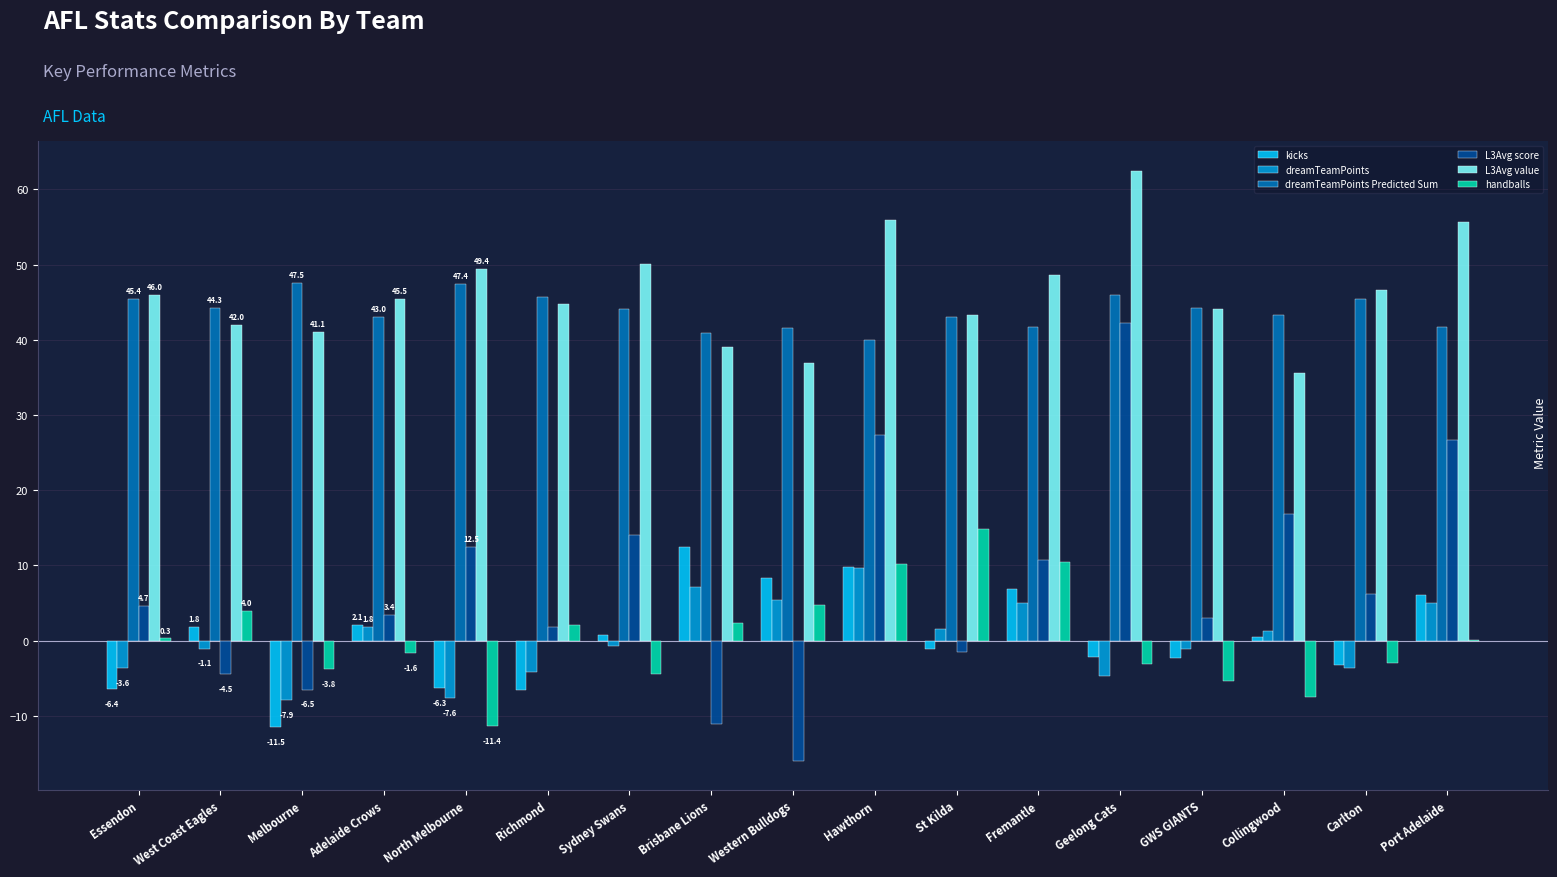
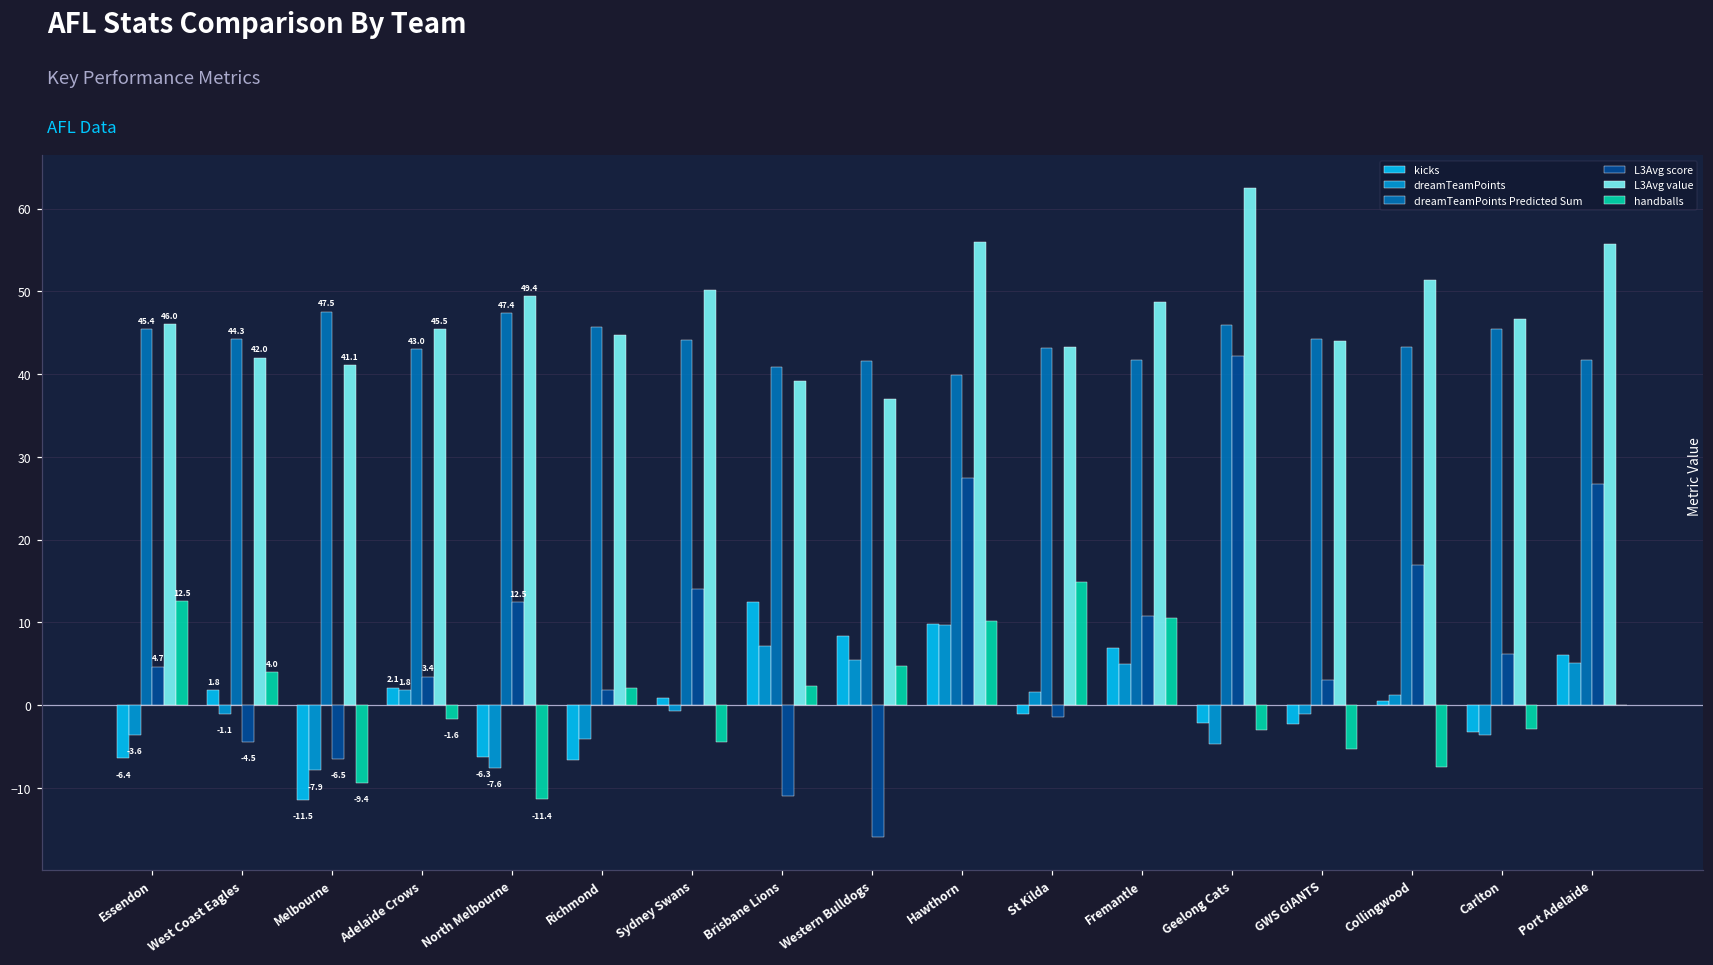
  {
    "L3Avg value": {
      "Richmond": 45,
      "Sydney Swans": 50,
      "Brisbane Lions": 39,
      "Western Bulldogs": 37,
      "Hawthorn": 56,
      "St Kilda": 43,
      "Fremantle": 49,
      "Geelong Cats": 63,
      "GWS GIANTS": 44,
-     "Collingwood": 36,
+     "Collingwood": 51,
      "Carlton": 47,
      "Port Adelaide": 56
    },
    "handballs": {
-     "Essendon": 0.3,
+     "Essendon": 12.5,
      "West Coast Eagles": 4.0,
-     "Melbourne": -3.8,
+     "Melbourne": -9.4,
      "Adelaide Crows": -1.6,
      "North Melbourne": -11.4
    }
  }
